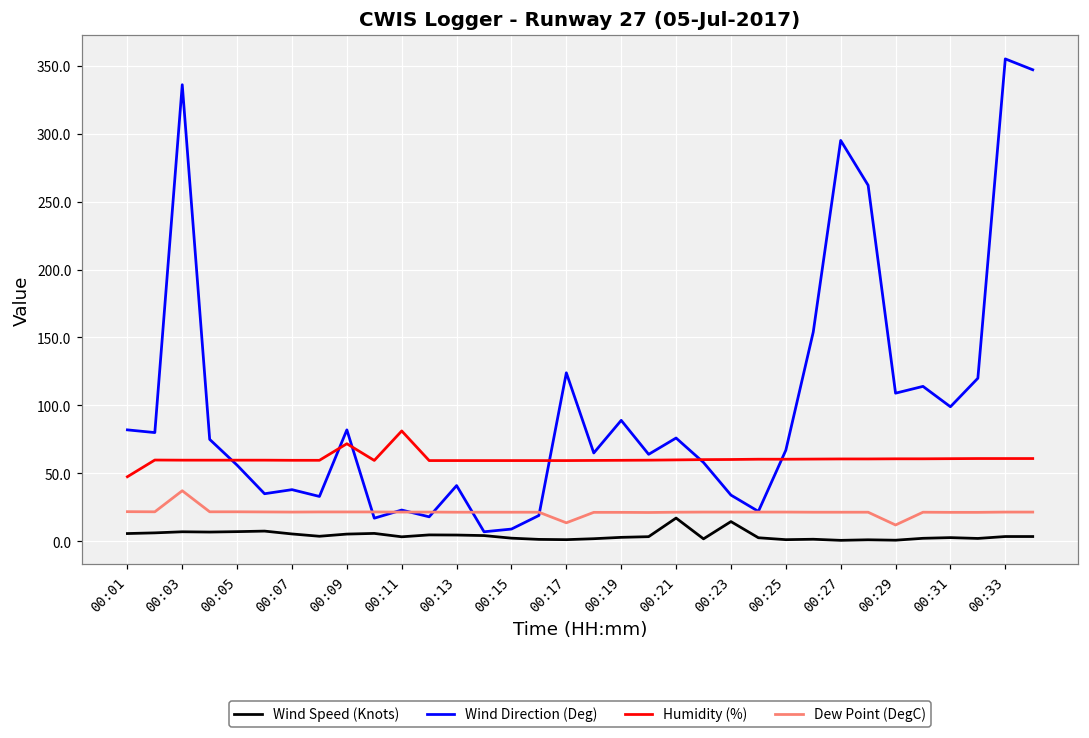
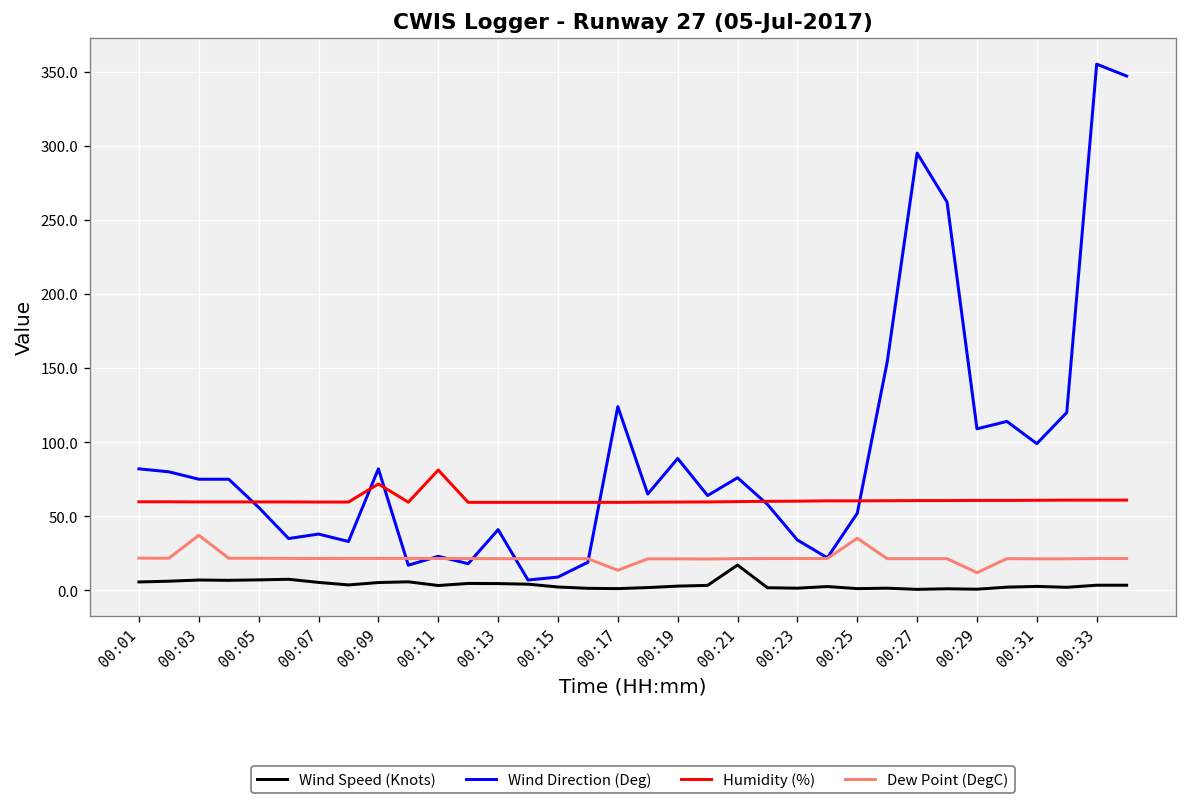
  {
    "Wind Speed (Knots)": {
      "00:01": 6,
      "00:03": 7,
      "00:05": 7,
      "00:07": 5,
      "00:09": 5,
      "00:11": 3,
      "00:13": 5,
      "00:15": 2,
      "00:17": 1,
      "00:19": 3,
      "00:21": 17,
-     "00:23": 15,
+     "00:23": 2,
      "00:25": 1,
      "00:27": 1,
      "00:29": 1,
      "00:31": 3,
      "00:33": 4
    },
    "Wind Direction (Deg)": {
      "00:01": 82,
-     "00:03": 336,
+     "00:03": 75,
      "00:05": 56,
      "00:07": 38,
      "00:09": 82,
      "00:13": 41,
      "00:15": 9,
      "00:17": 124,
      "00:19": 89,
      "00:21": 76,
      "00:23": 34,
-     "00:25": 67,
+     "00:25": 52,
      "00:27": 295,
      "00:29": 109,
      "00:31": 99,
      "00:33": 355
    },
    "Humidity (%)": {
-     "00:01": 48,
+     "00:01": 60,
      "00:03": 60,
      "00:05": 60,
      "00:07": 60,
      "00:09": 72,
      "00:11": 81,
      "00:13": 59,
      "00:15": 59,
      "00:17": 59,
      "00:19": 60,
      "00:21": 60,
      "00:23": 60,
      "00:25": 60,
      "00:27": 61,
      "00:29": 61,
      "00:31": 61,
      "00:33": 61
    },
    "Dew Point (DegC)": {
      "00:01": 22,
      "00:03": 37,
      "00:05": 22,
      "00:07": 22,
      "00:09": 22,
      "00:13": 21,
      "00:15": 21,
      "00:17": 14,
      "00:19": 21,
      "00:21": 21,
      "00:23": 22,
-     "00:25": 22,
+     "00:25": 35,
      "00:27": 21,
      "00:29": 12,
      "00:31": 21,
      "00:33": 22
    }
  }
